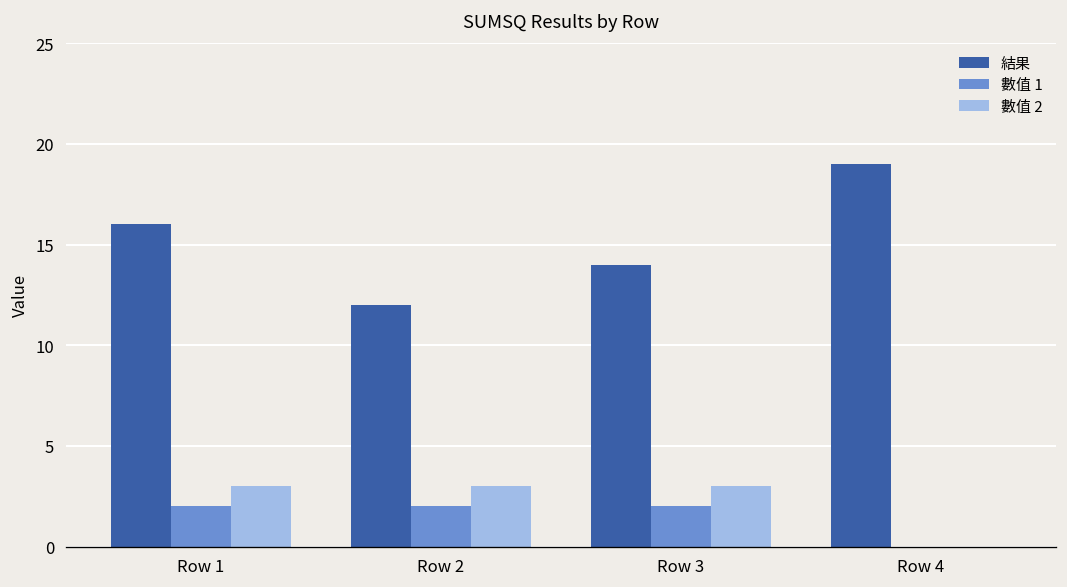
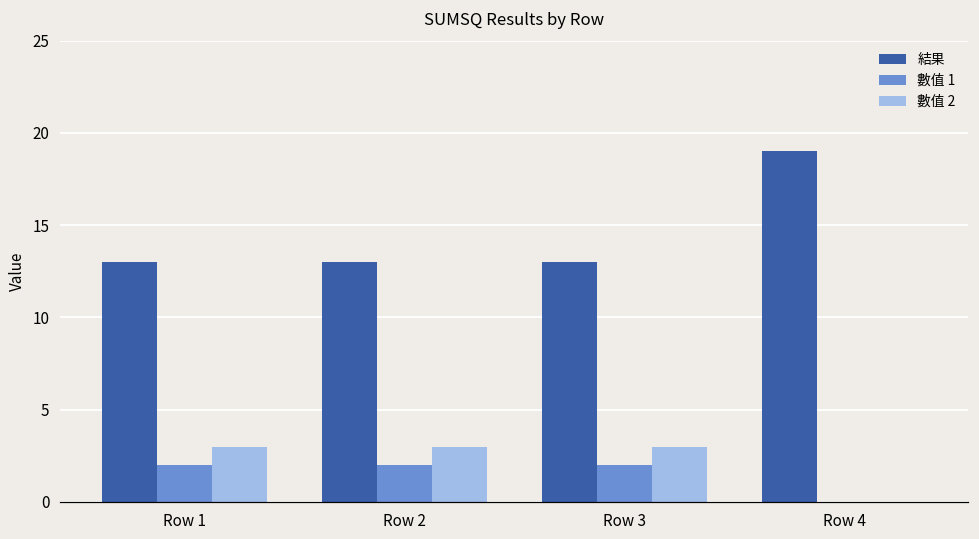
  {
    "結果": {
-     "Row 1": 16,
-     "Row 2": 12,
-     "Row 3": 14,
+     "Row 1": 13,
+     "Row 2": 13,
+     "Row 3": 13,
      "Row 4": 19
    },
    "數值 1": {
      "Row 1": 2,
      "Row 2": 2,
      "Row 3": 2,
      "Row 4": 0
    },
    "數值 2": {
      "Row 1": 3,
      "Row 2": 3,
      "Row 3": 3,
      "Row 4": 0
    }
  }
